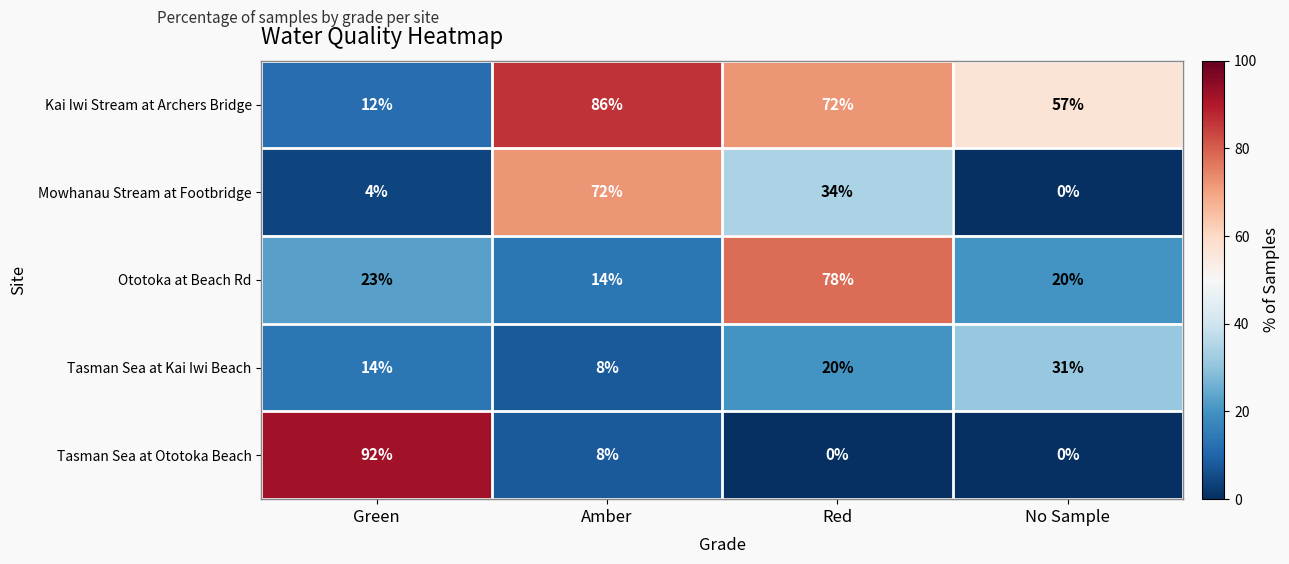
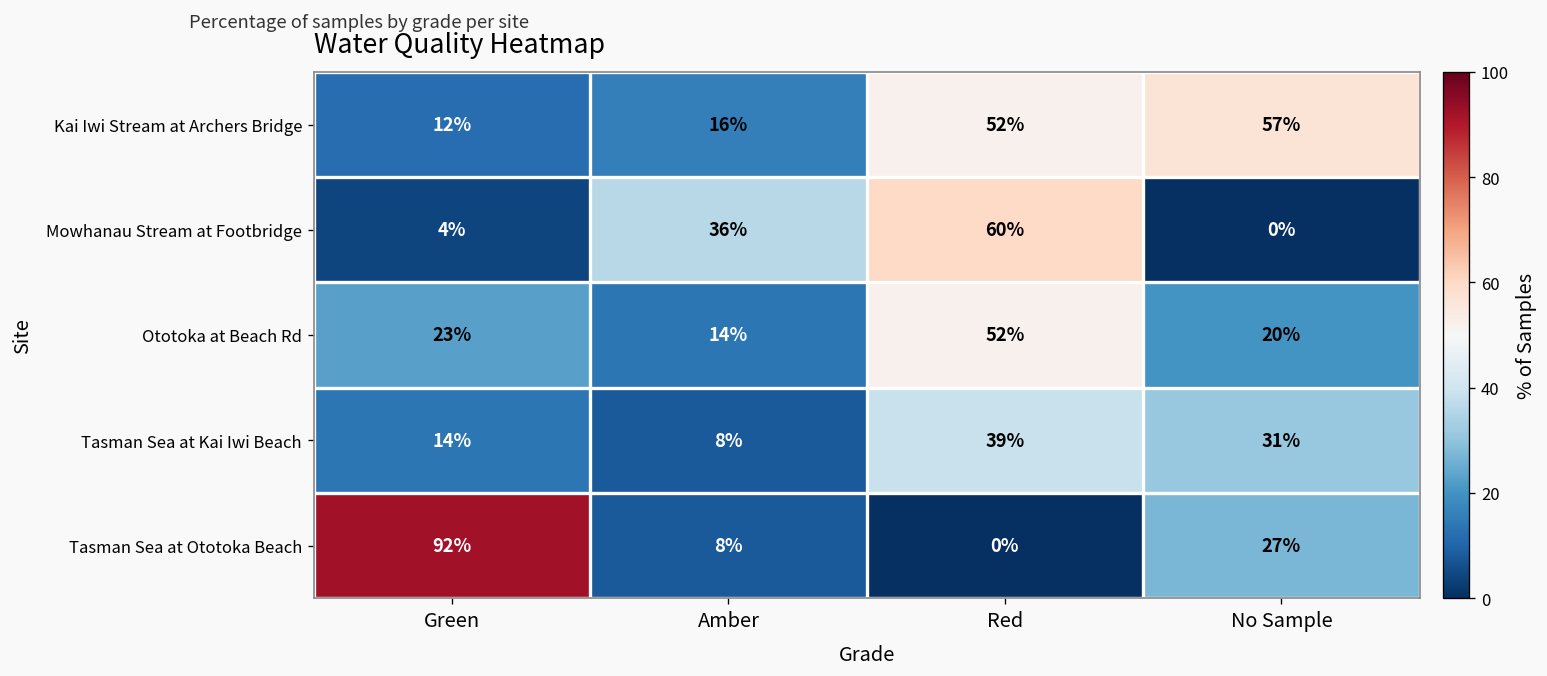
  {
    "Kai Iwi Stream at Archers Bridge": {
      "Green": "12%",
-     "Amber": "86%",
-     "Red": "72%",
+     "Amber": "16%",
+     "Red": "52%",
      "No Sample": "57%"
    },
    "Mowhanau Stream at Footbridge": {
      "Green": "4%",
-     "Amber": "72%",
-     "Red": "34%",
+     "Amber": "36%",
+     "Red": "60%",
      "No Sample": "0%"
    },
    "Ototoka at Beach Rd": {
      "Green": "23%",
      "Amber": "14%",
-     "Red": "78%",
+     "Red": "52%",
      "No Sample": "20%"
    },
    "Tasman Sea at Kai Iwi Beach": {
      "Green": "14%",
      "Amber": "8%",
-     "Red": "20%",
+     "Red": "39%",
      "No Sample": "31%"
    },
    "Tasman Sea at Ototoka Beach": {
      "Green": "92%",
      "Amber": "8%",
      "Red": "0%",
-     "No Sample": "0%"
+     "No Sample": "27%"
    }
  }
